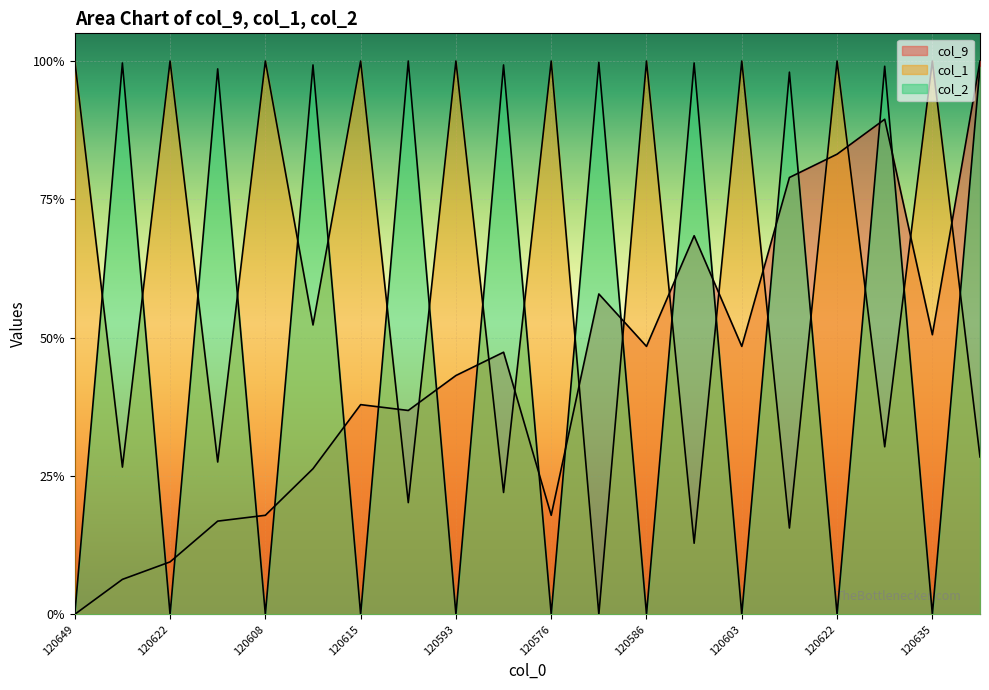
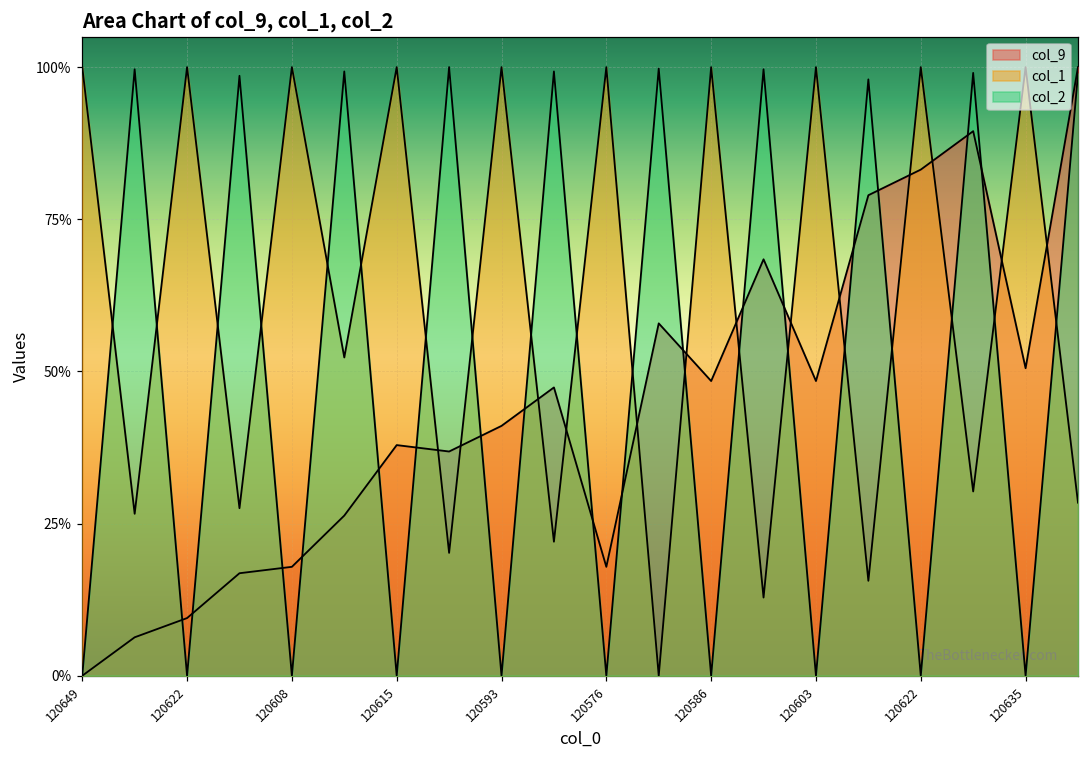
  {
    "col_9": {
      "120608": "18%",
      "120615": "38%",
-     "120593": "43%",
+     "120593": "41%",
      "120576": "18%",
      "120586": "48%",
      "120603": "48%",
      "120635": "51%"
    },
    "col_1": {
      "120649": "100%",
      "120608": "100%",
      "120615": "100%",
      "120593": "100%",
      "120576": "100%",
      "120586": "100%",
      "120603": "100%"
    },
    "col_2": {
      "120608": "0%",
      "120615": "0%",
      "120593": "0%",
      "120576": "0%",
      "120586": "0%",
      "120603": "0%",
      "120635": "0%"
    }
  }
